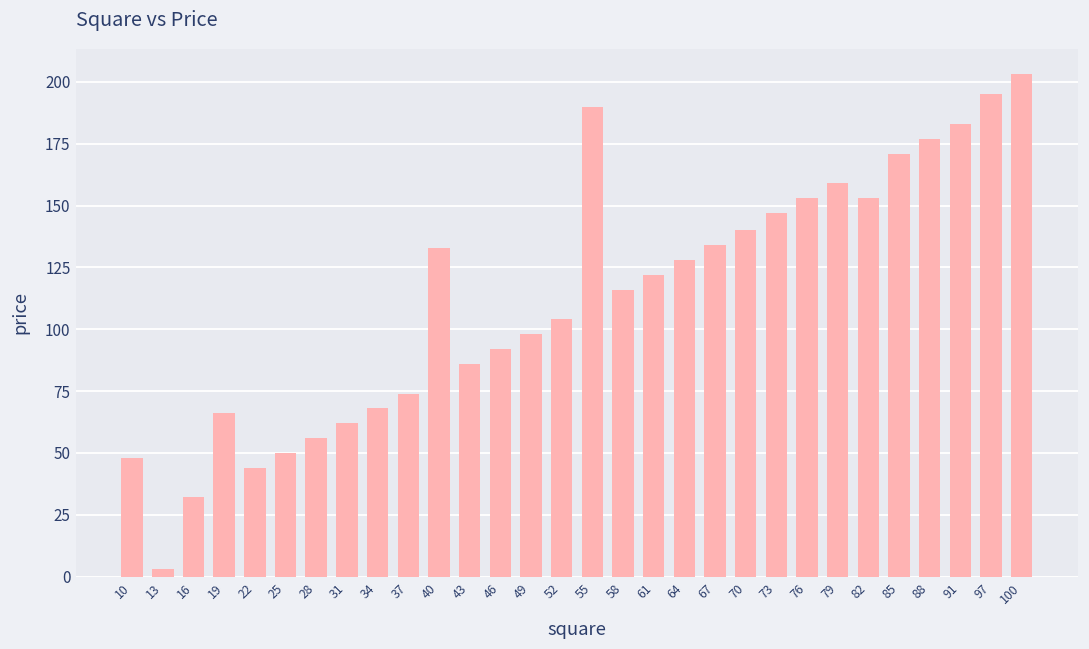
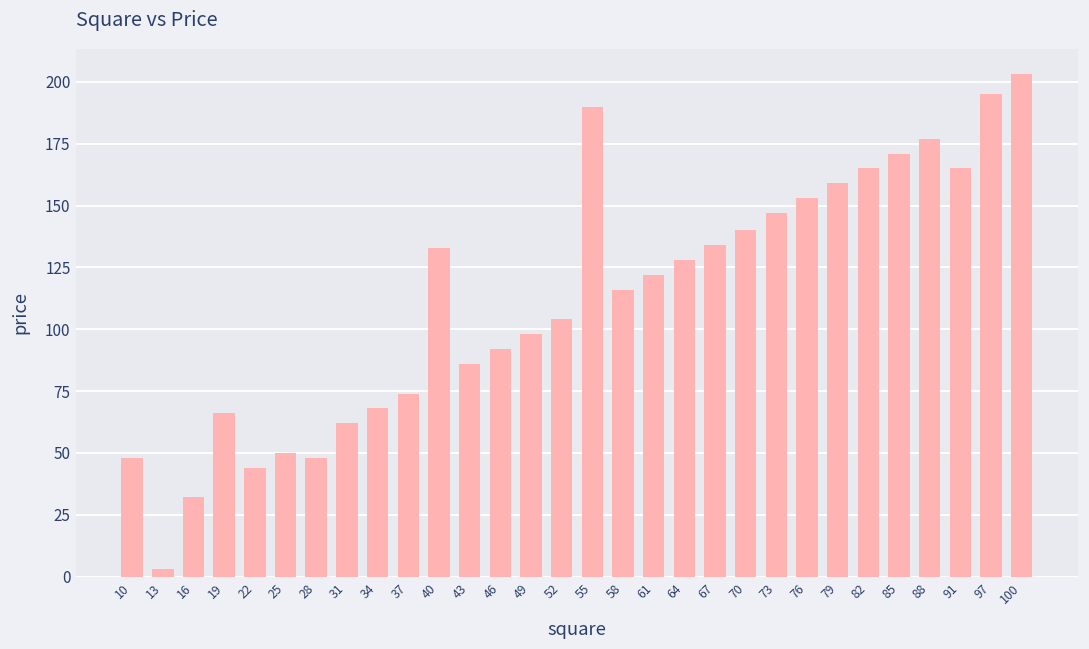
  {
    "10": 48,
    "13": 3,
    "16": 32,
    "19": 66,
    "22": 44,
    "25": 50,
-   "28": 56,
+   "28": 48,
    "31": 62,
    "34": 68,
    "37": 74,
    "40": 133,
    "43": 86,
    "46": 92,
    "49": 98,
    "52": 104,
    "55": 190,
    "58": 116,
    "61": 122,
    "64": 128,
    "67": 134,
    "70": 140,
    "73": 147,
    "76": 153,
    "79": 159,
-   "82": 153,
+   "82": 165,
    "85": 171,
    "88": 177,
-   "91": 183,
+   "91": 165,
    "97": 195,
    "100": 203
  }
